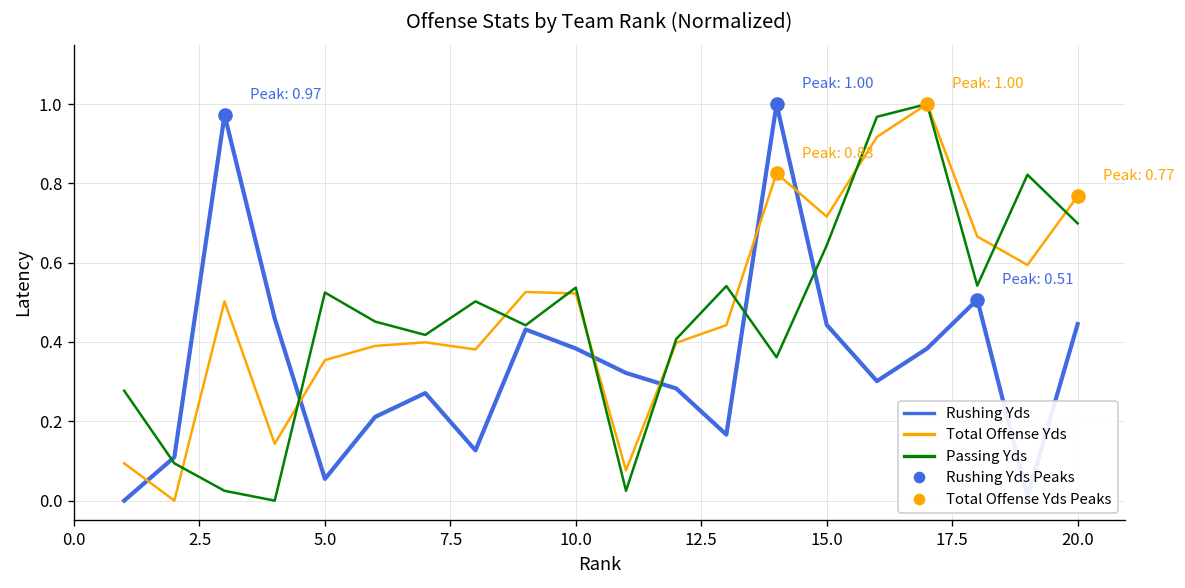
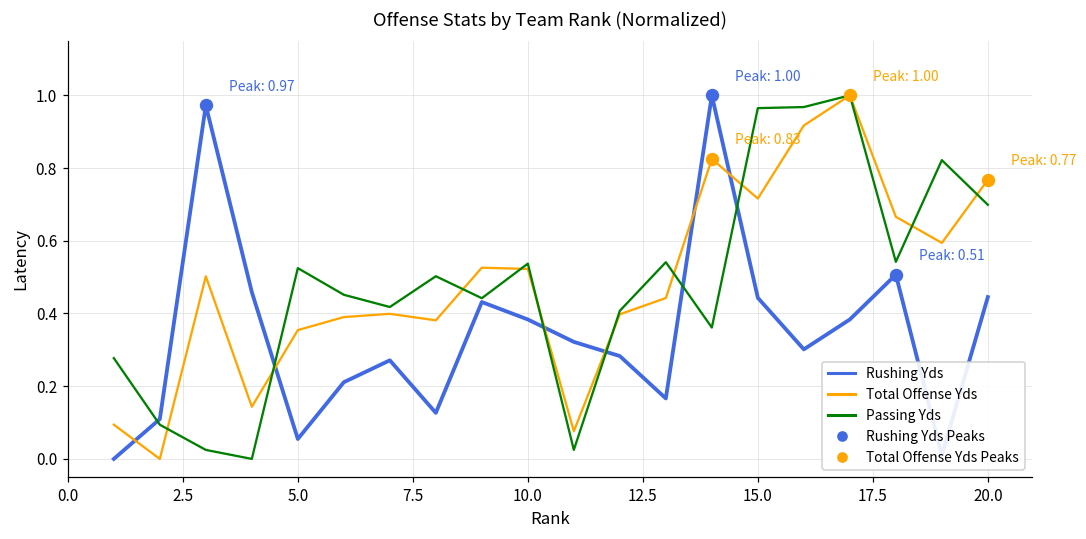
  {
    "Passing Yds": {
      "5.0": 0.52,
      "10.0": 0.54,
-     "15.0": 0.64,
+     "15.0": 0.96,
      "20.0": 0.70
    }
  }
